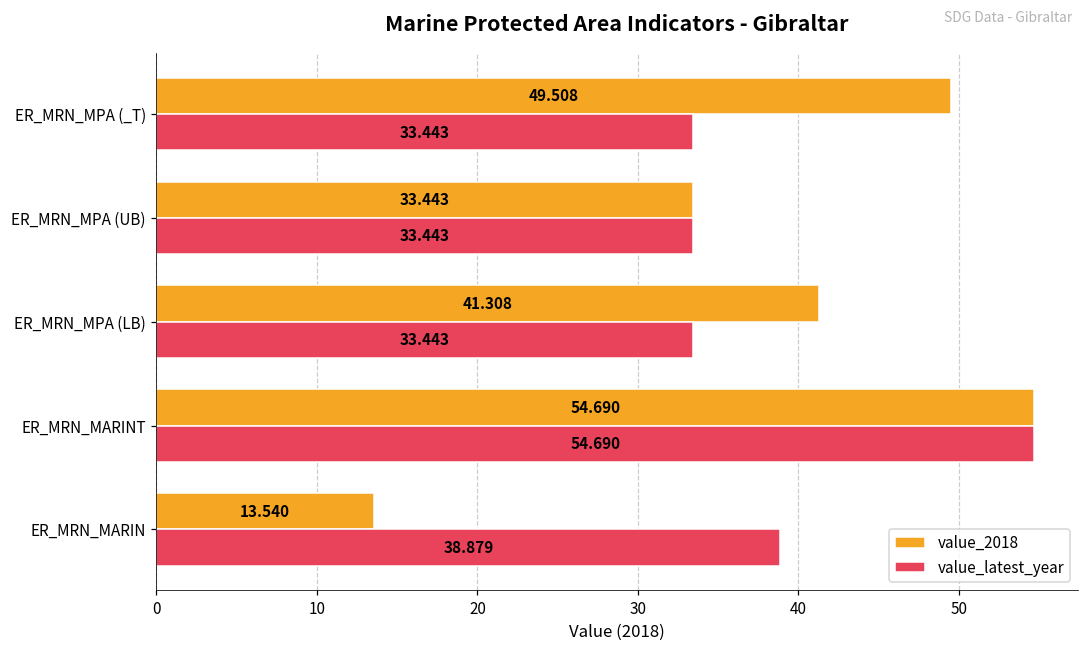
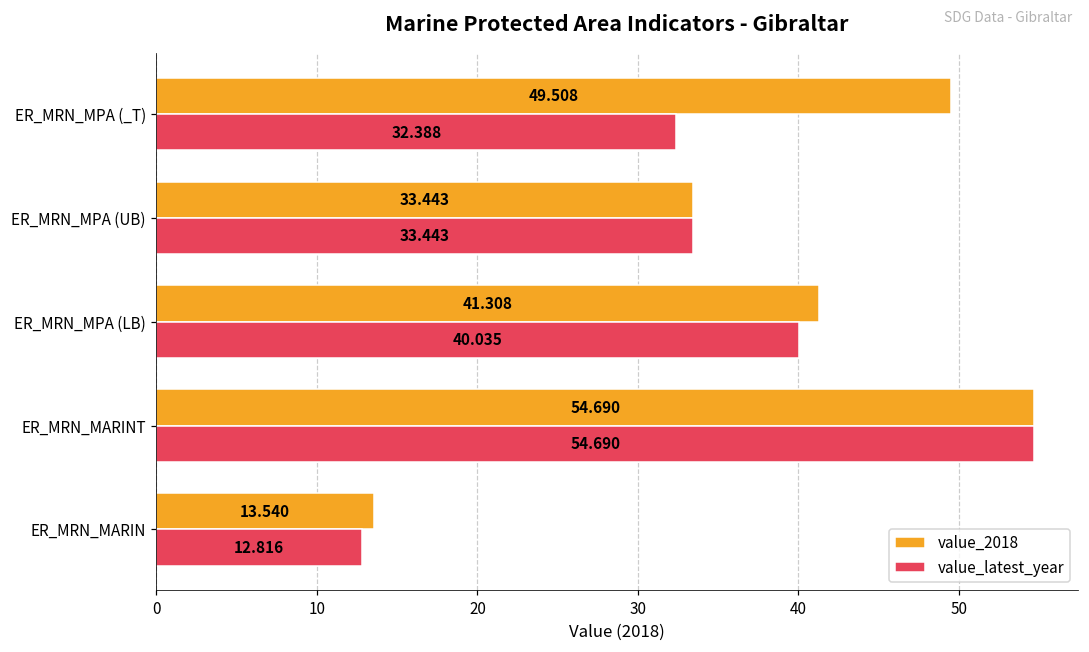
  {
    "value_2018": {
      "ER_MRN_MPA (_T)": 49.508,
      "ER_MRN_MPA (UB)": 33.443,
      "ER_MRN_MPA (LB)": 41.308,
      "ER_MRN_MARINT": 54.690,
      "ER_MRN_MARIN": 13.540
    },
    "value_latest_year": {
-     "ER_MRN_MPA (_T)": 33.443,
+     "ER_MRN_MPA (_T)": 32.388,
      "ER_MRN_MPA (UB)": 33.443,
-     "ER_MRN_MPA (LB)": 33.443,
+     "ER_MRN_MPA (LB)": 40.035,
      "ER_MRN_MARINT": 54.690,
-     "ER_MRN_MARIN": 38.879
+     "ER_MRN_MARIN": 12.816
    }
  }
